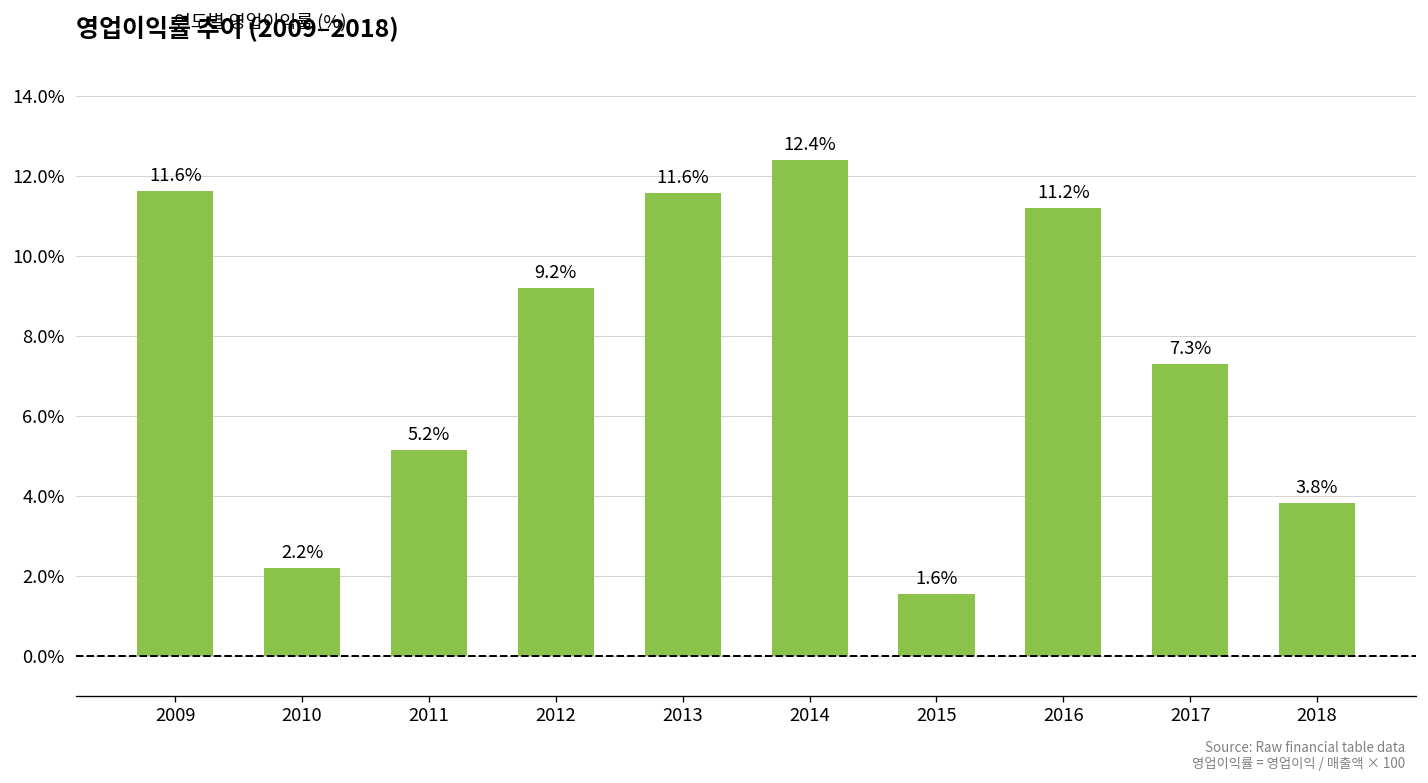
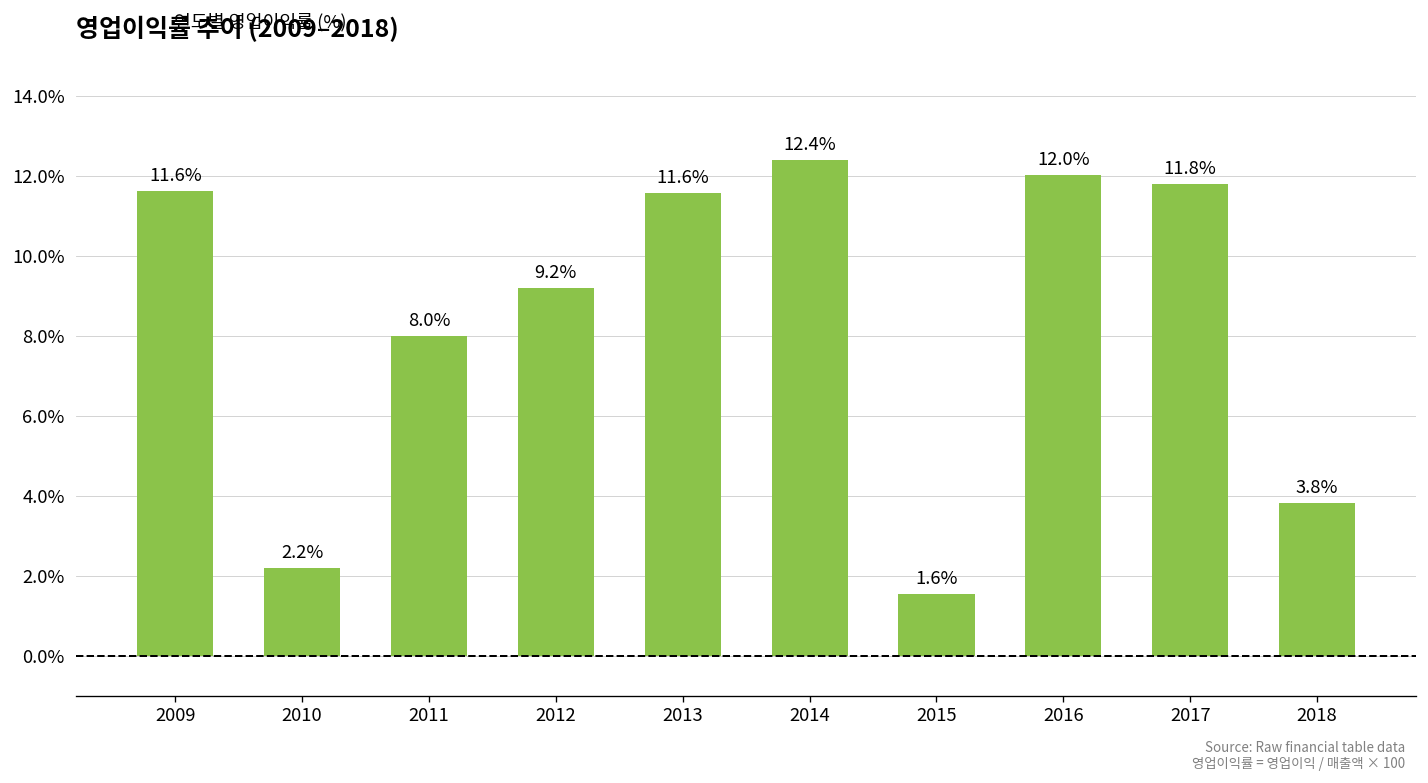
  {
    "2009": "11.6%",
    "2010": "2.2%",
-   "2011": "5.2%",
+   "2011": "8.0%",
    "2012": "9.2%",
    "2013": "11.6%",
    "2014": "12.4%",
    "2015": "1.6%",
-   "2016": "11.2%",
-   "2017": "7.3%",
+   "2016": "12.0%",
+   "2017": "11.8%",
    "2018": "3.8%"
  }
